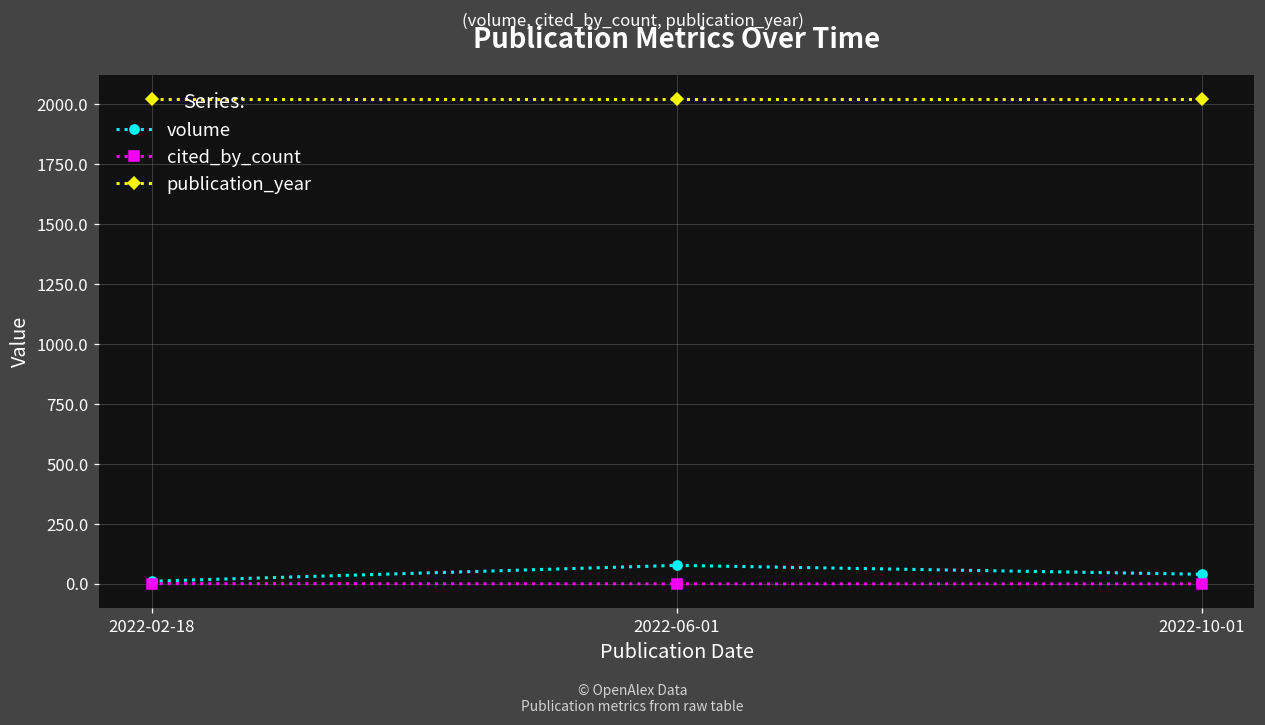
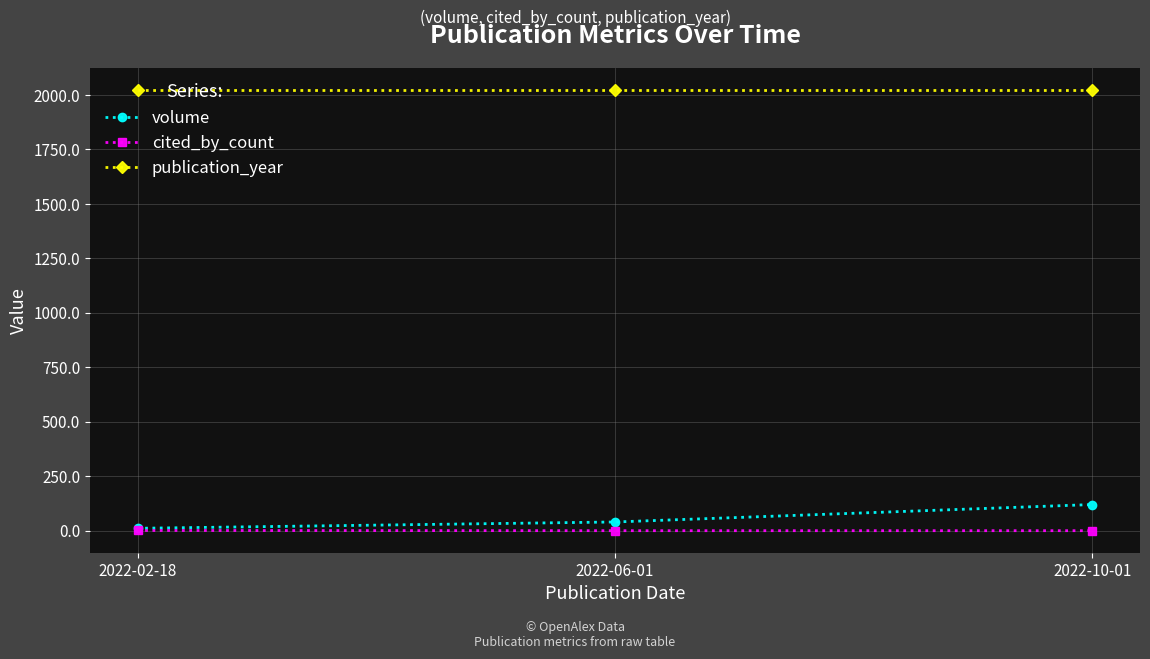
  {
    "volume": {
-     "2022-06-01": 80,
-     "2022-10-01": 40
+     "2022-06-01": 40,
+     "2022-10-01": 120
    },
    "cited_by_count": {
      "2022-06-01": 0,
      "2022-10-01": 0
    },
    "publication_year": {
      "2022-02-18": 2020,
      "2022-06-01": 2020,
      "2022-10-01": 2020
    }
  }
